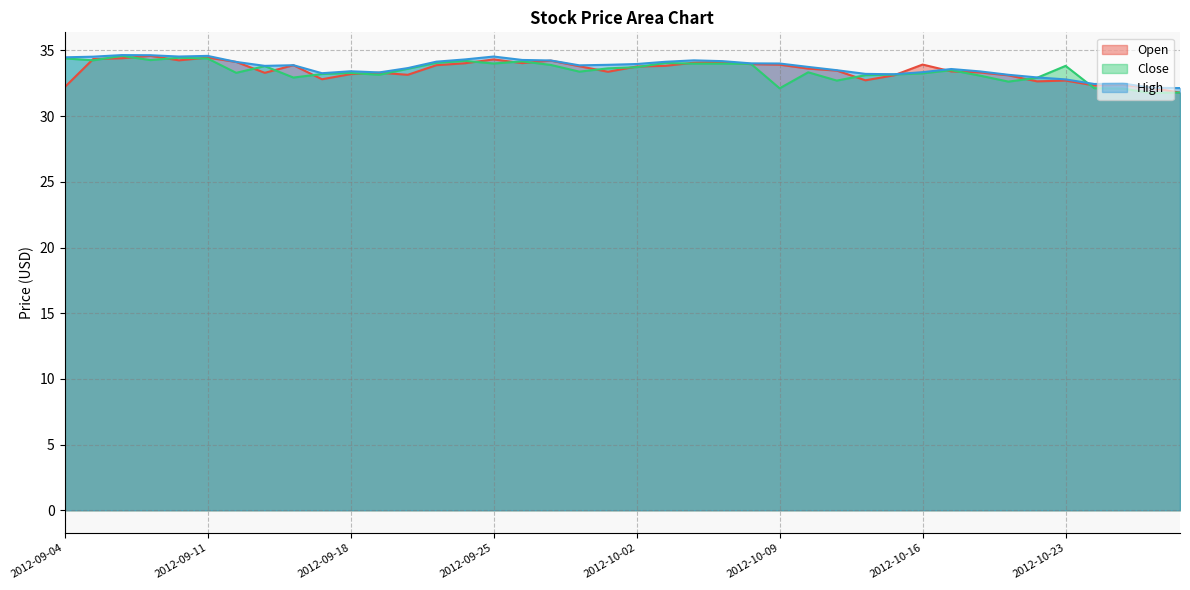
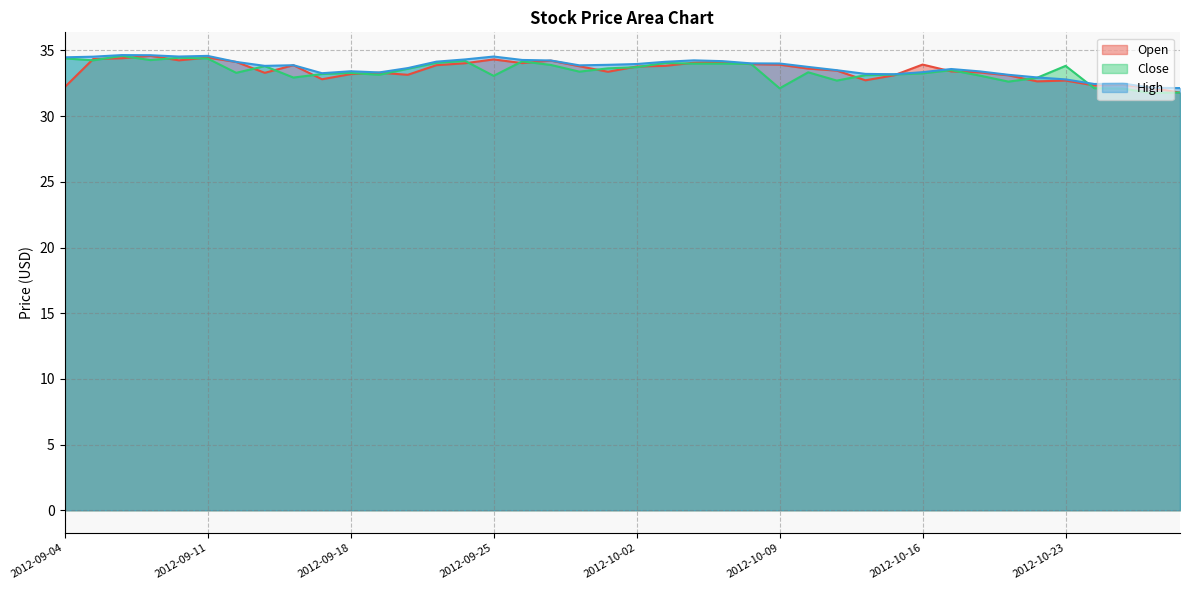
  {
    "Open": {
      "2012-09-04": 32.2,
      "2012-09-25": 34.3,
      "2012-10-16": 33.9
    },
    "Close": {
-     "2012-09-25": 34.0,
+     "2012-09-25": 33.1,
      "2012-10-09": 32.1,
      "2012-10-23": 33.8
    },
    "High": {
      "2012-09-25": 34.5
    }
  }
